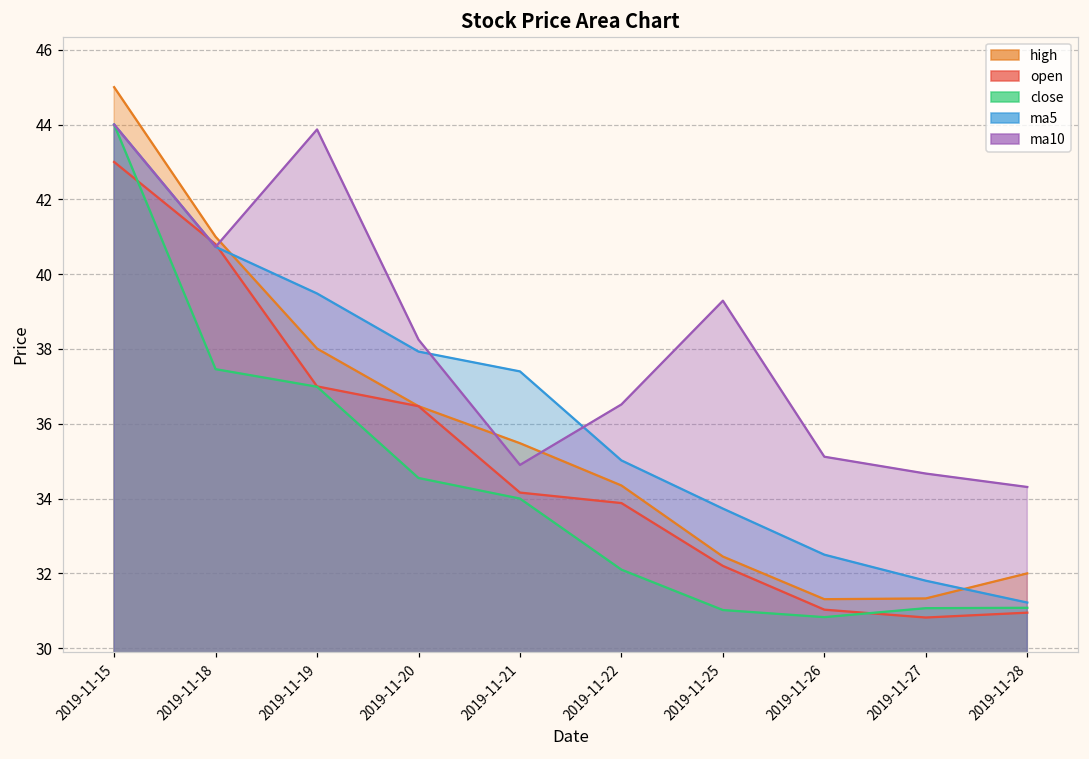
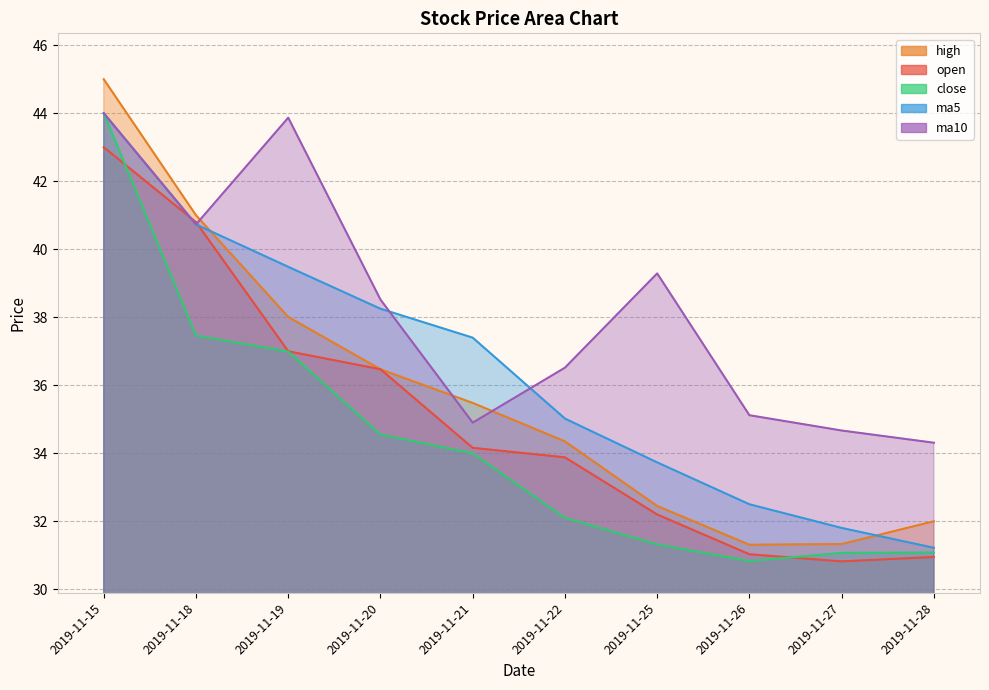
  {
    "close": {
      "2019-11-18": 37.5,
      "2019-11-20": 34.6,
      "2019-11-21": 34.0,
      "2019-11-22": 32.1,
-     "2019-11-25": 31.0,
+     "2019-11-25": 31.3,
      "2019-11-26": 30.8,
      "2019-11-27": 31.1,
      "2019-11-28": 31.1
    },
    "ma5": {
      "2019-11-19": 39.5,
-     "2019-11-20": 37.9,
+     "2019-11-20": 38.3,
      "2019-11-21": 37.4,
      "2019-11-22": 35.0,
      "2019-11-25": 33.7,
      "2019-11-26": 32.5,
      "2019-11-27": 31.8,
      "2019-11-28": 31.2
    },
    "ma10": {
      "2019-11-19": 43.9,
-     "2019-11-20": 38.3,
+     "2019-11-20": 38.5,
      "2019-11-21": 34.9,
      "2019-11-22": 36.5,
      "2019-11-25": 39.3,
      "2019-11-26": 35.1,
      "2019-11-27": 34.7,
      "2019-11-28": 34.3
    }
  }
